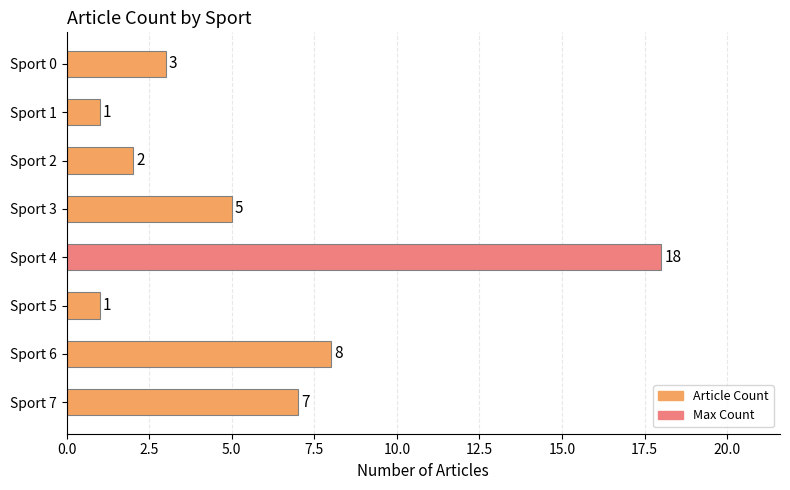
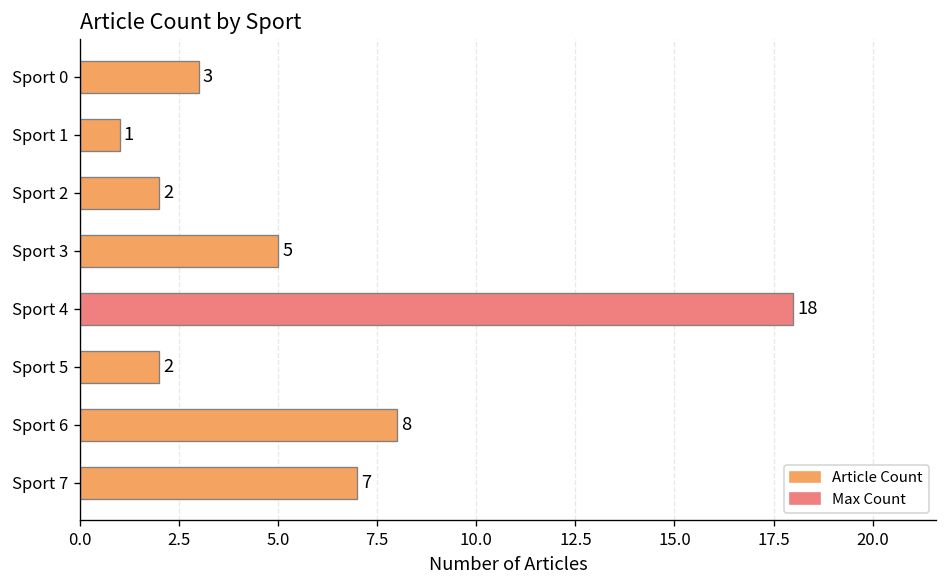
  {
    "Sport 0": 3,
    "Sport 1": 1,
    "Sport 2": 2,
    "Sport 3": 5,
    "Sport 4": 18,
-   "Sport 5": 1,
+   "Sport 5": 2,
    "Sport 6": 8,
    "Sport 7": 7
  }
